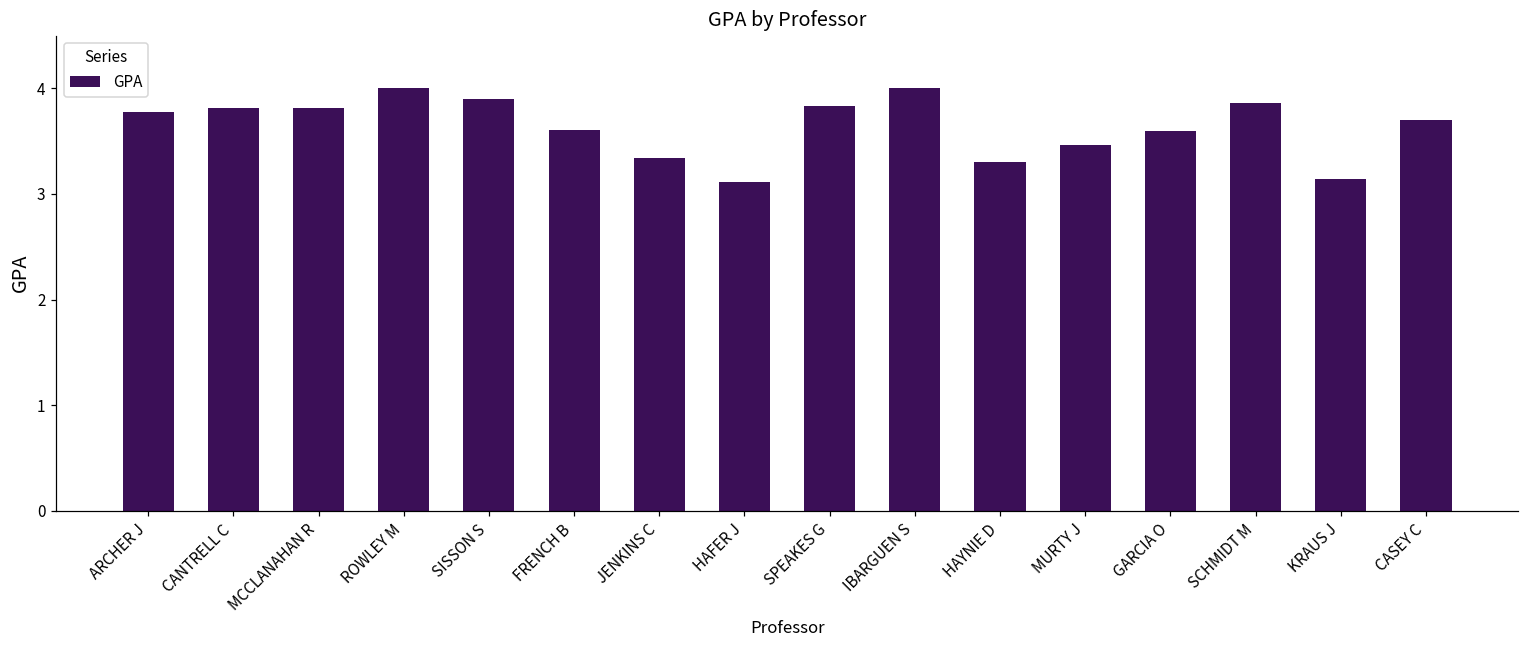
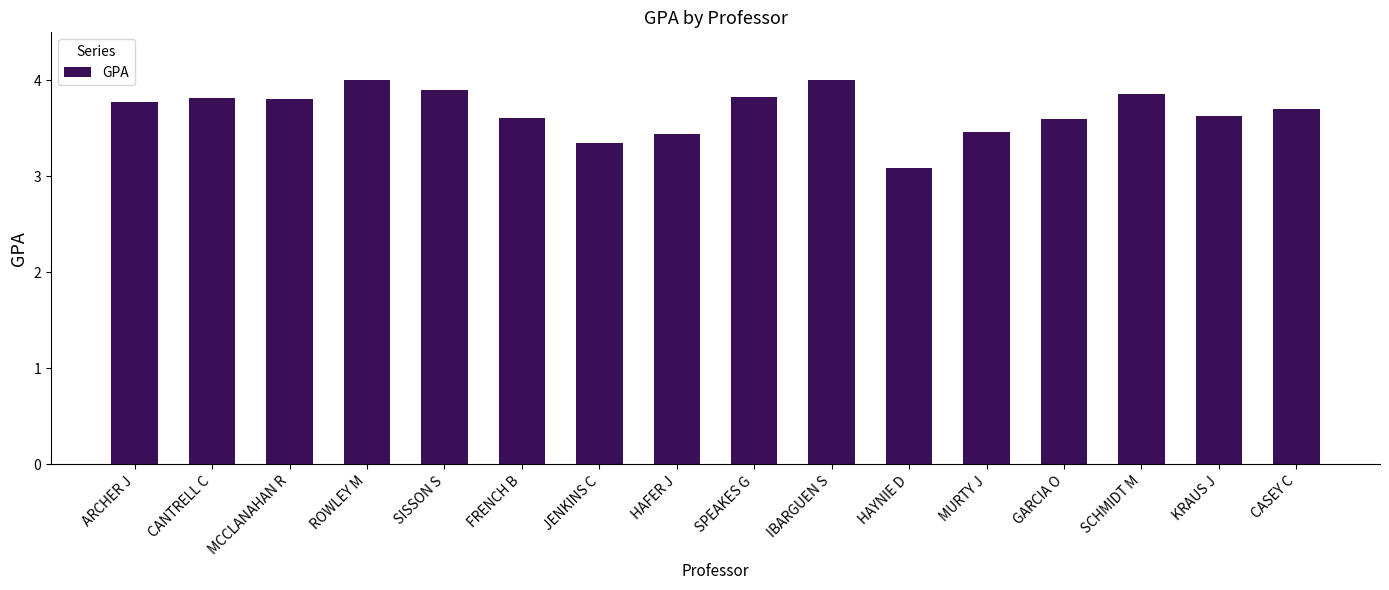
  {
    "ARCHER J": 3.8,
    "CANTRELL C": 3.8,
    "MCCLANAHAN R": 3.8,
    "ROWLEY M": 4.0,
    "SISSON S": 3.9,
    "FRENCH B": 3.6,
    "JENKINS C": 3.3,
-   "HAFER J": 3.1,
+   "HAFER J": 3.4,
    "SPEAKES G": 3.8,
    "IBARGUEN S": 4.0,
-   "HAYNIE D": 3.3,
+   "HAYNIE D": 3.1,
    "MURTY J": 3.5,
    "GARCIA O": 3.6,
    "SCHMIDT M": 3.9,
-   "KRAUS J": 3.1,
+   "KRAUS J": 3.6,
    "CASEY C": 3.7
  }
